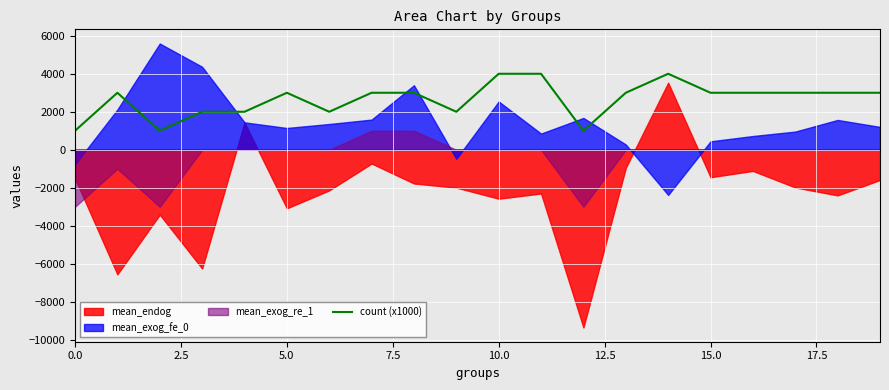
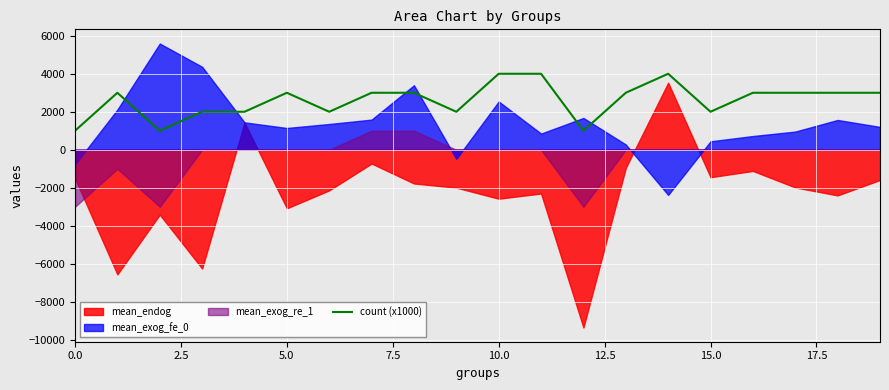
  {
    "count (x1000)": {
      "0.0": 1000,
      "5.0": 3000,
      "10.0": 4000,
-     "15.0": 3000
+     "15.0": 2000
    }
  }
